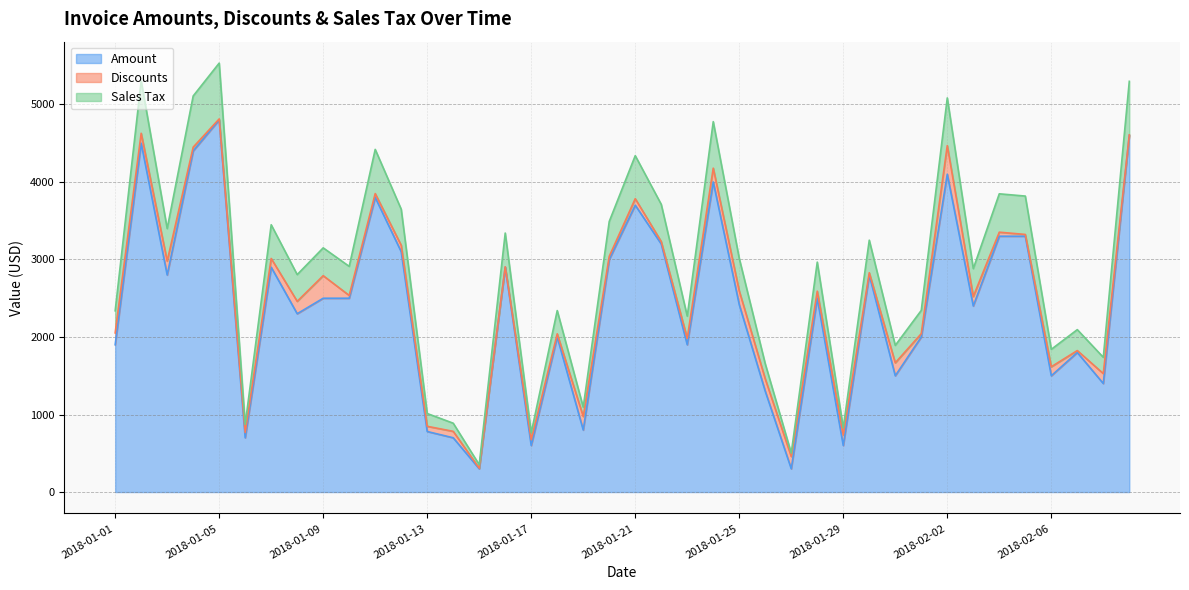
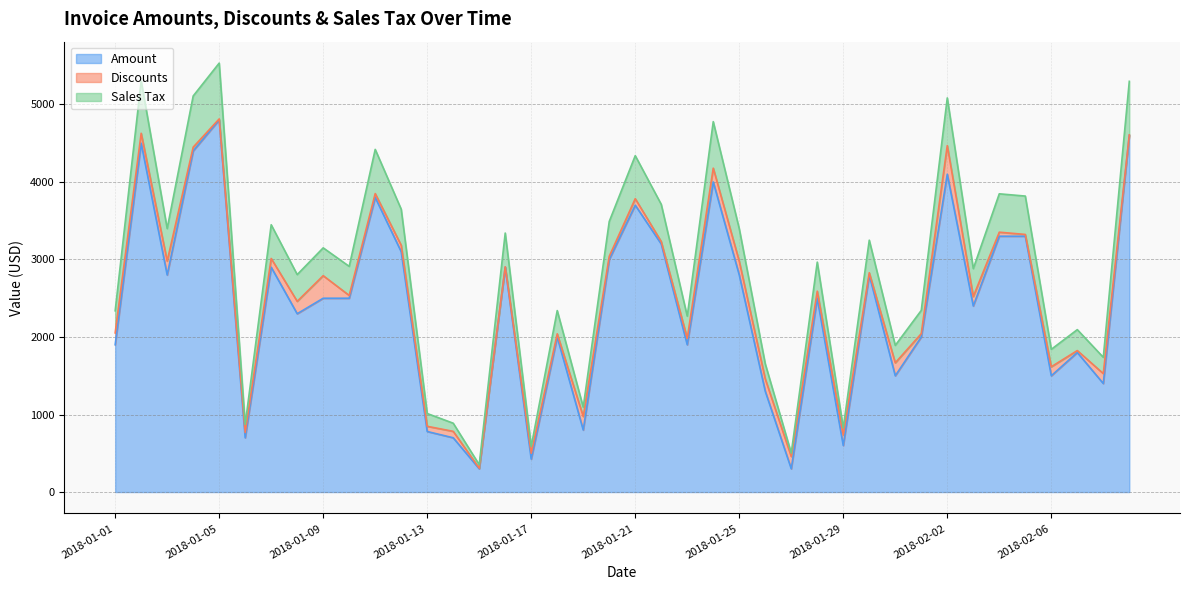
  {
    "Amount": {
      "2018-01-01": 1900,
      "2018-01-09": 2500,
      "2018-01-13": 800,
-     "2018-01-17": 600,
+     "2018-01-17": 400,
      "2018-01-21": 3700,
-     "2018-01-25": 2400,
+     "2018-01-25": 2800,
      "2018-01-29": 600,
      "2018-02-02": 4100,
      "2018-02-06": 1500
    },
    "Discounts": {
      "2018-01-01": 200,
      "2018-01-09": 300,
      "2018-01-13": 100,
      "2018-01-17": 100,
      "2018-01-21": 100,
      "2018-01-25": 200,
      "2018-01-29": 100,
      "2018-02-02": 400,
      "2018-02-06": 100
    },
    "Sales Tax": {
      "2018-01-01": 300,
      "2018-01-05": 700,
      "2018-01-09": 400,
      "2018-01-13": 200,
      "2018-01-17": 100,
      "2018-01-21": 600,
      "2018-01-25": 400,
      "2018-01-29": 100,
      "2018-02-02": 600,
      "2018-02-06": 200
    }
  }
